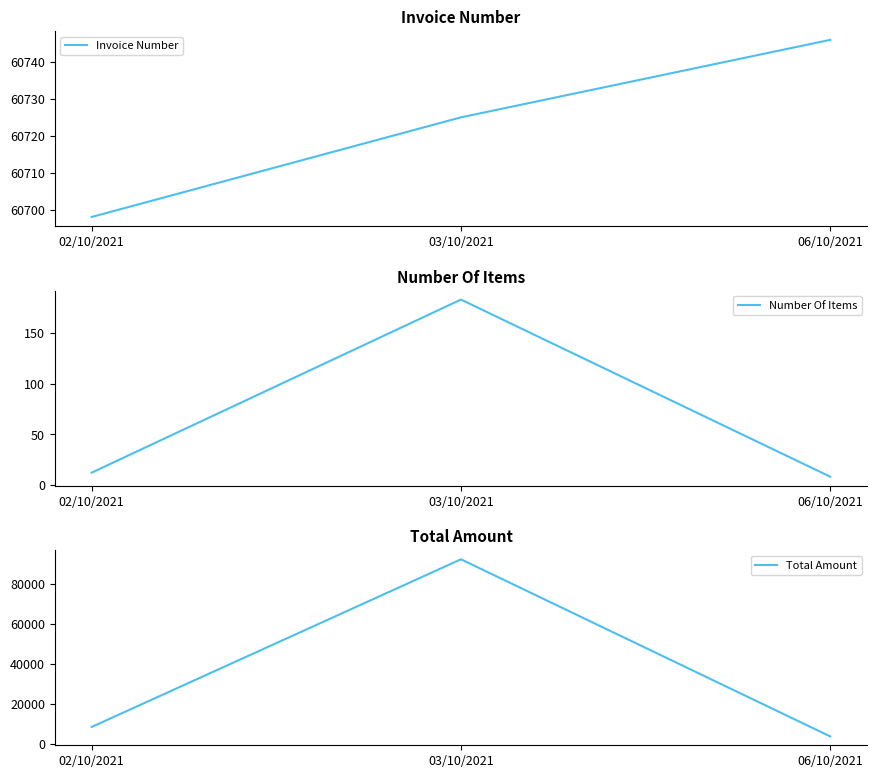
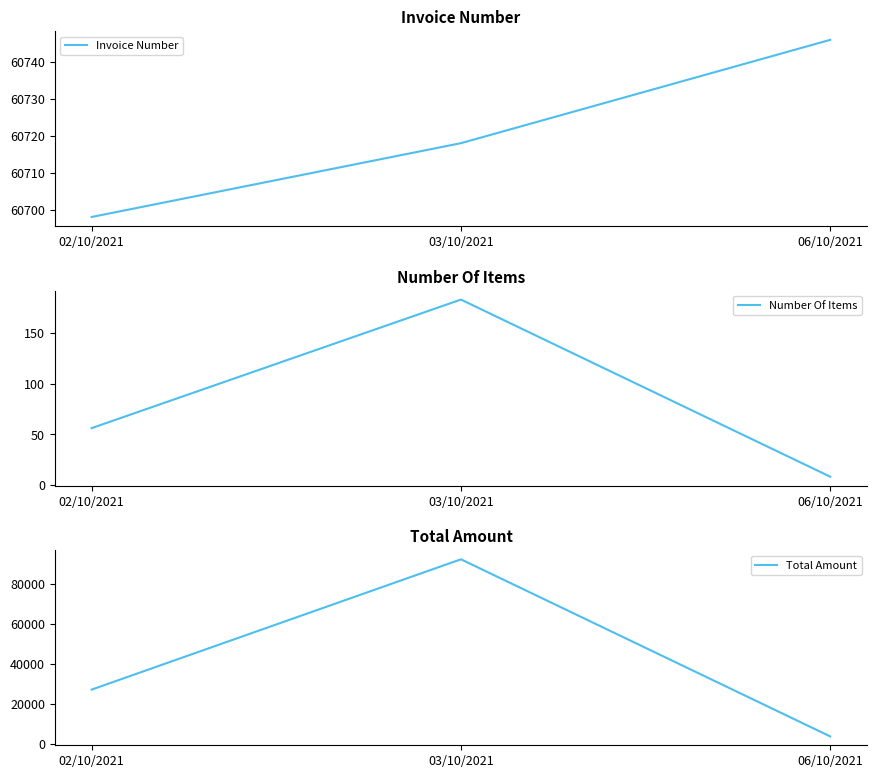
  {
    "Invoice Number": {
      "02/10/2021": 60698,
-     "03/10/2021": 60725,
+     "03/10/2021": 60718,
      "06/10/2021": 60746
    },
    "Number Of Items": {
-     "02/10/2021": 12,
+     "02/10/2021": 56,
      "03/10/2021": 183,
      "06/10/2021": 8
    },
    "Total Amount": {
-     "02/10/2021": 9000,
+     "02/10/2021": 27000,
      "03/10/2021": 92000,
      "06/10/2021": 4000
    }
  }
